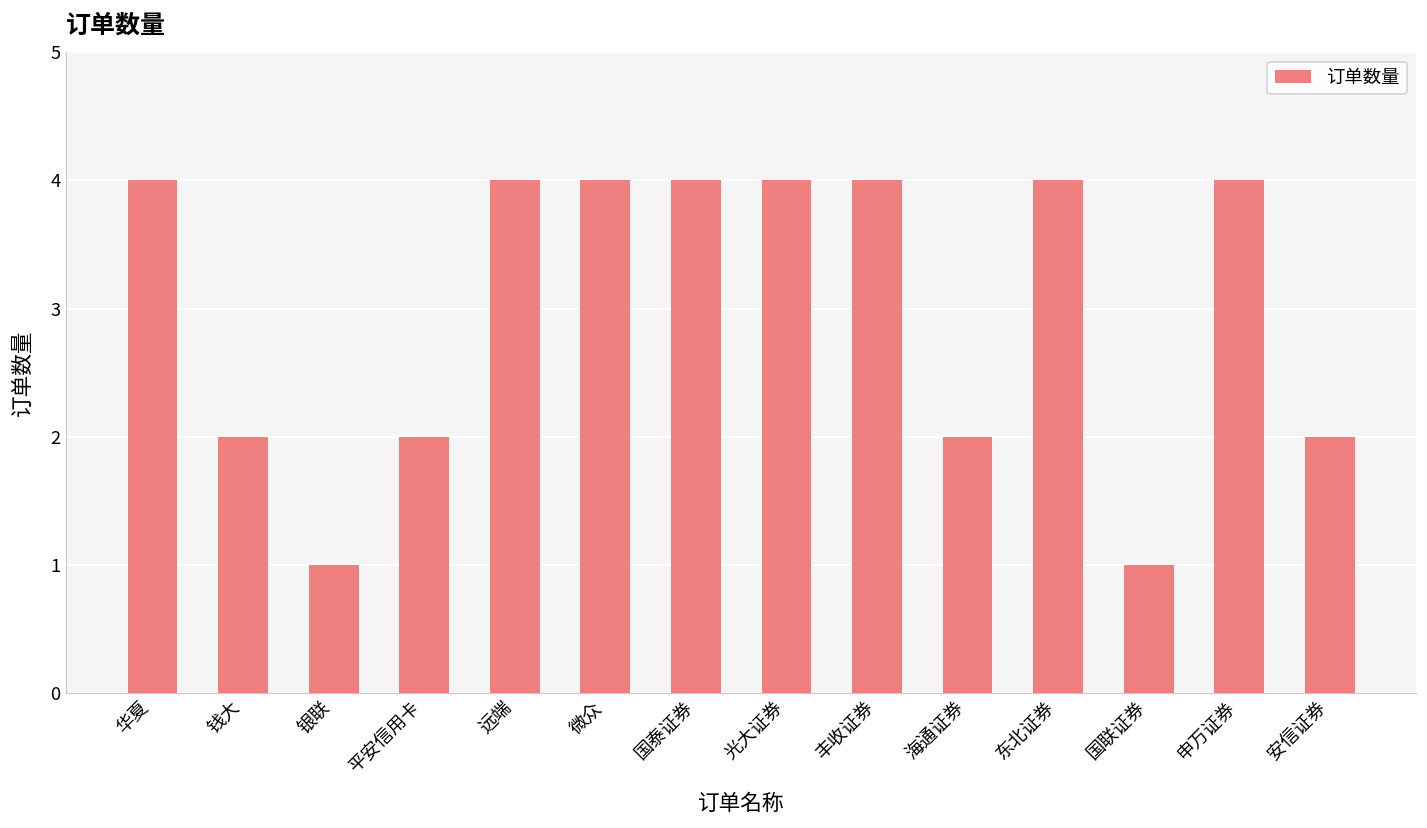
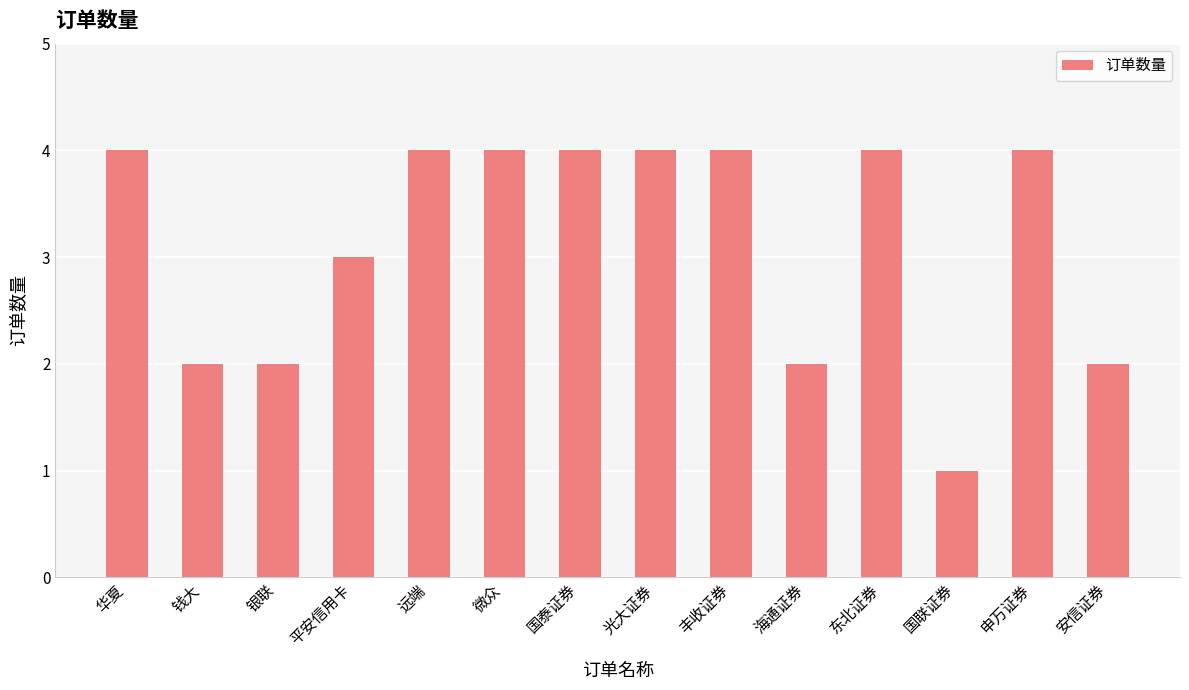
  {
    "华夏": 4,
    "钱大": 2,
-   "银联": 1,
-   "平安信用卡": 2,
+   "银联": 2,
+   "平安信用卡": 3,
    "远端": 4,
    "微众": 4,
    "国泰证券": 4,
    "光大证券": 4,
    "丰收证券": 4,
    "海通证券": 2,
    "东北证券": 4,
    "国联证券": 1,
    "申万证券": 4,
    "安信证券": 2
  }
